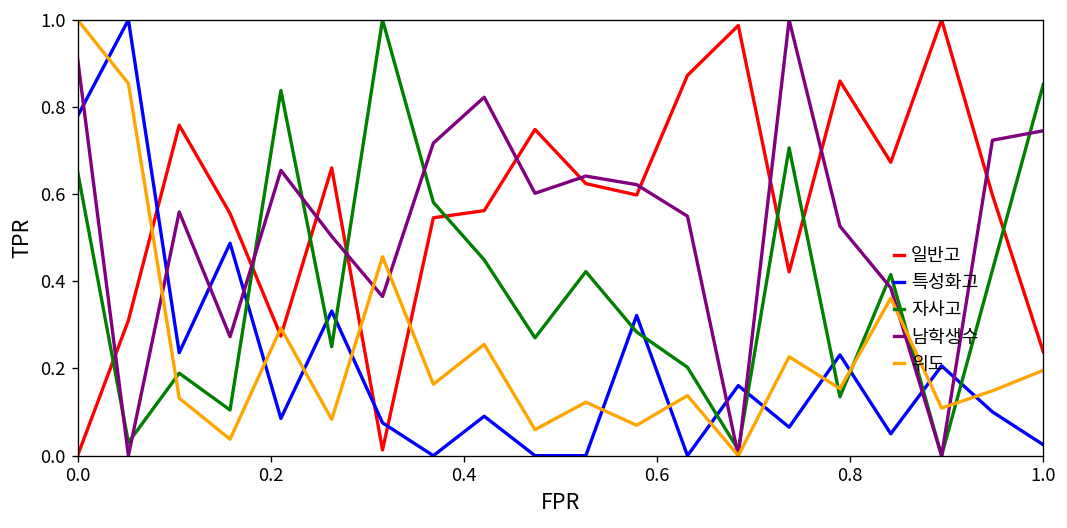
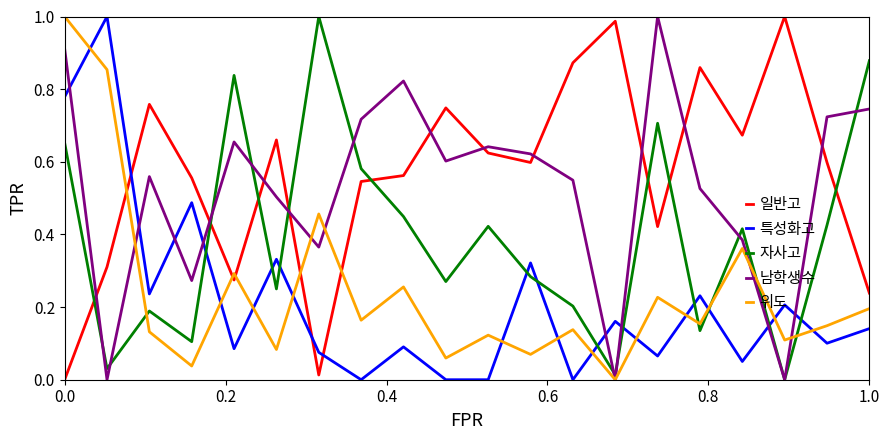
  {
    "일반고": {
      "0.0": 0.00,
      "1.0": 0.24
    },
    "특성화고": {
      "0.0": 0.78,
-     "1.0": 0.03
+     "1.0": 0.14
    },
    "자사고": {
      "0.0": 0.65,
-     "1.0": 0.85
+     "1.0": 0.88
    },
    "남학생수": {
      "0.0": 0.91,
      "1.0": 0.75
    },
    "위도": {
      "0.0": 1.00,
      "1.0": 0.20
    }
  }
